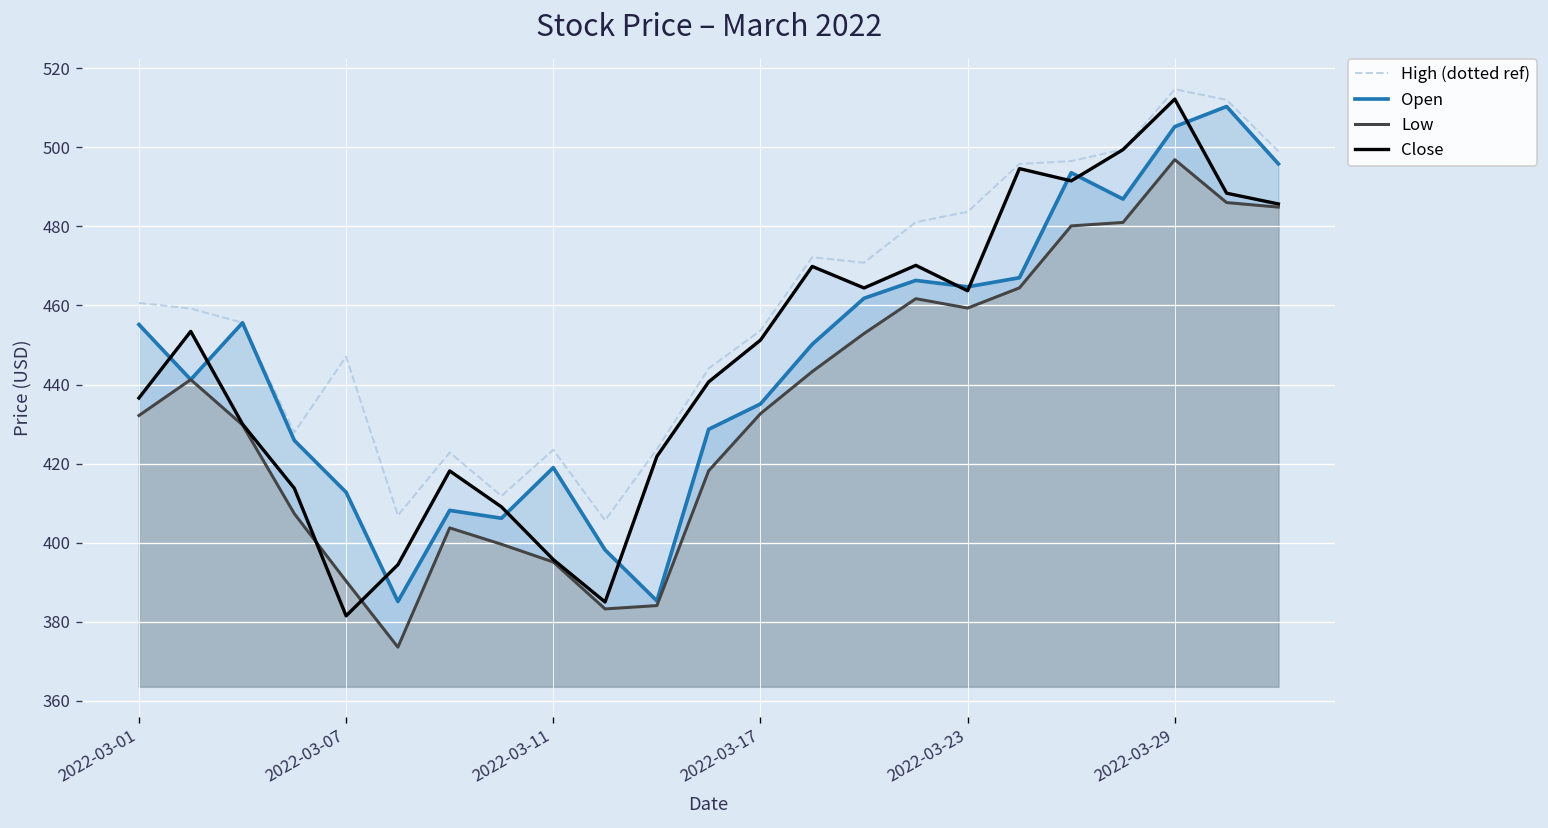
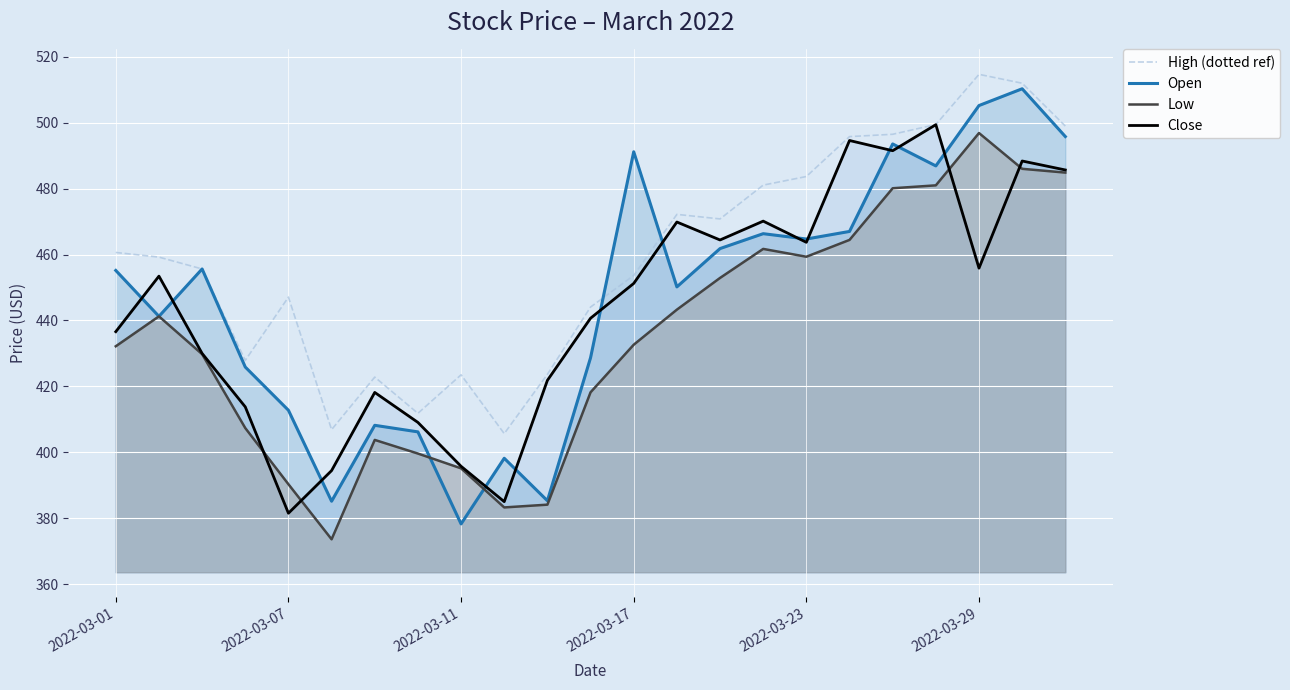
  {
    "High (dotted ref)": {
      "2022-03-01": 461,
      "2022-03-07": 447,
      "2022-03-11": 424,
      "2022-03-17": 454,
      "2022-03-23": 484,
      "2022-03-29": 515
    },
    "Open": {
      "2022-03-01": 455,
      "2022-03-07": 413,
-     "2022-03-11": 419,
-     "2022-03-17": 435,
+     "2022-03-11": 378,
+     "2022-03-17": 491,
      "2022-03-23": 465,
      "2022-03-29": 505
    },
    "Low": {
      "2022-03-01": 432,
      "2022-03-07": 390,
      "2022-03-17": 433,
      "2022-03-23": 459,
      "2022-03-29": 497
    },
    "Close": {
      "2022-03-01": 437,
      "2022-03-07": 382,
      "2022-03-17": 451,
      "2022-03-23": 464,
-     "2022-03-29": 512
+     "2022-03-29": 456
    }
  }
